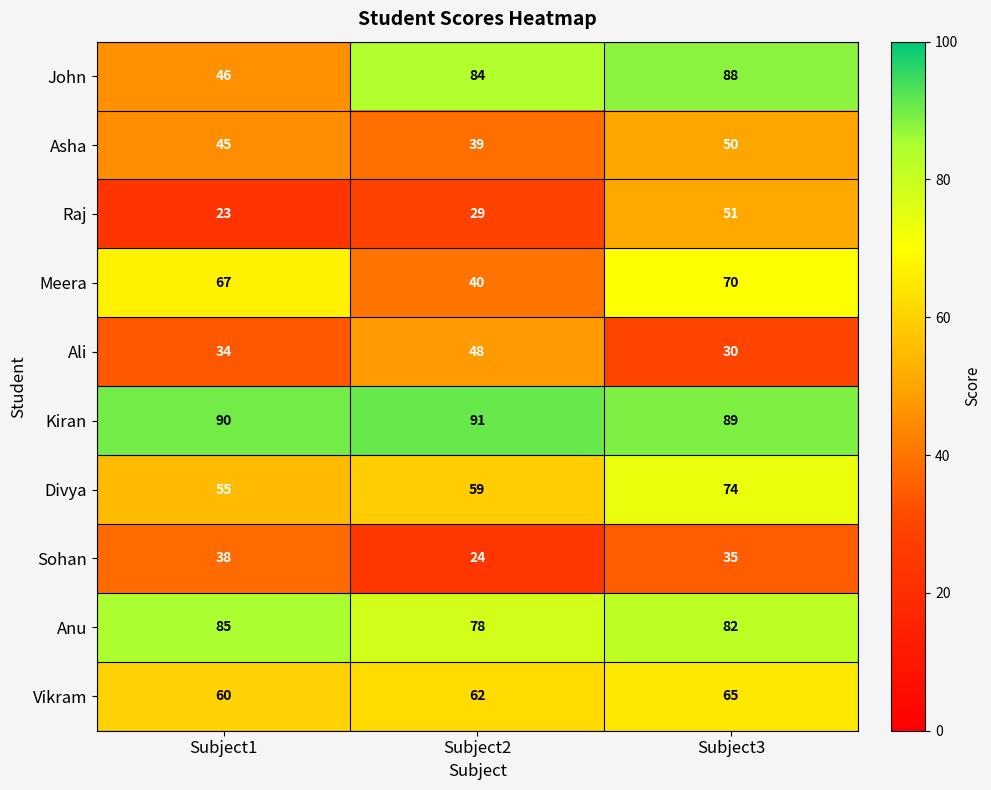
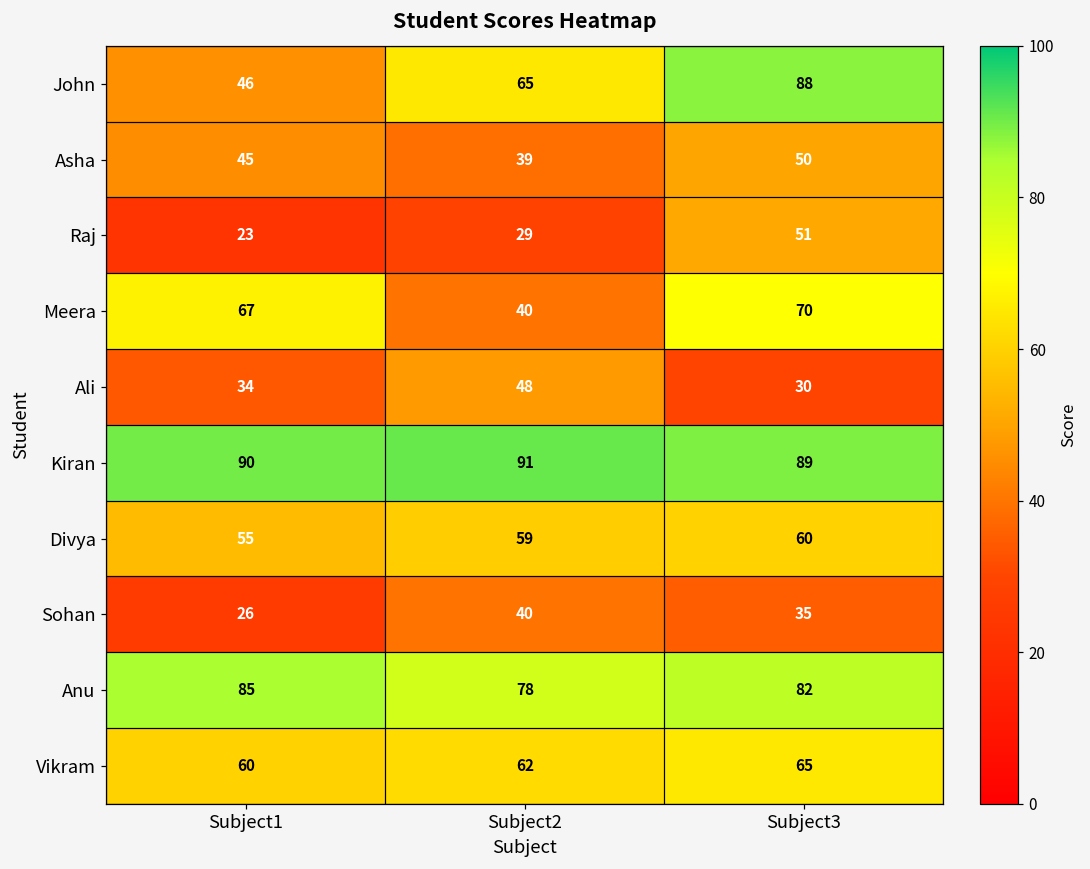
  {
    "John": {
      "Subject1": 46,
-     "Subject2": 84,
+     "Subject2": 65,
      "Subject3": 88
    },
    "Asha": {
      "Subject1": 45,
      "Subject2": 39,
      "Subject3": 50
    },
    "Raj": {
      "Subject1": 23,
      "Subject2": 29,
      "Subject3": 51
    },
    "Meera": {
      "Subject1": 67,
      "Subject2": 40,
      "Subject3": 70
    },
    "Ali": {
      "Subject1": 34,
      "Subject2": 48,
      "Subject3": 30
    },
    "Kiran": {
      "Subject1": 90,
      "Subject2": 91,
      "Subject3": 89
    },
    "Divya": {
      "Subject1": 55,
      "Subject2": 59,
-     "Subject3": 74
+     "Subject3": 60
    },
    "Sohan": {
-     "Subject1": 38,
-     "Subject2": 24,
+     "Subject1": 26,
+     "Subject2": 40,
      "Subject3": 35
    },
    "Anu": {
      "Subject1": 85,
      "Subject2": 78,
      "Subject3": 82
    },
    "Vikram": {
      "Subject1": 60,
      "Subject2": 62,
      "Subject3": 65
    }
  }
